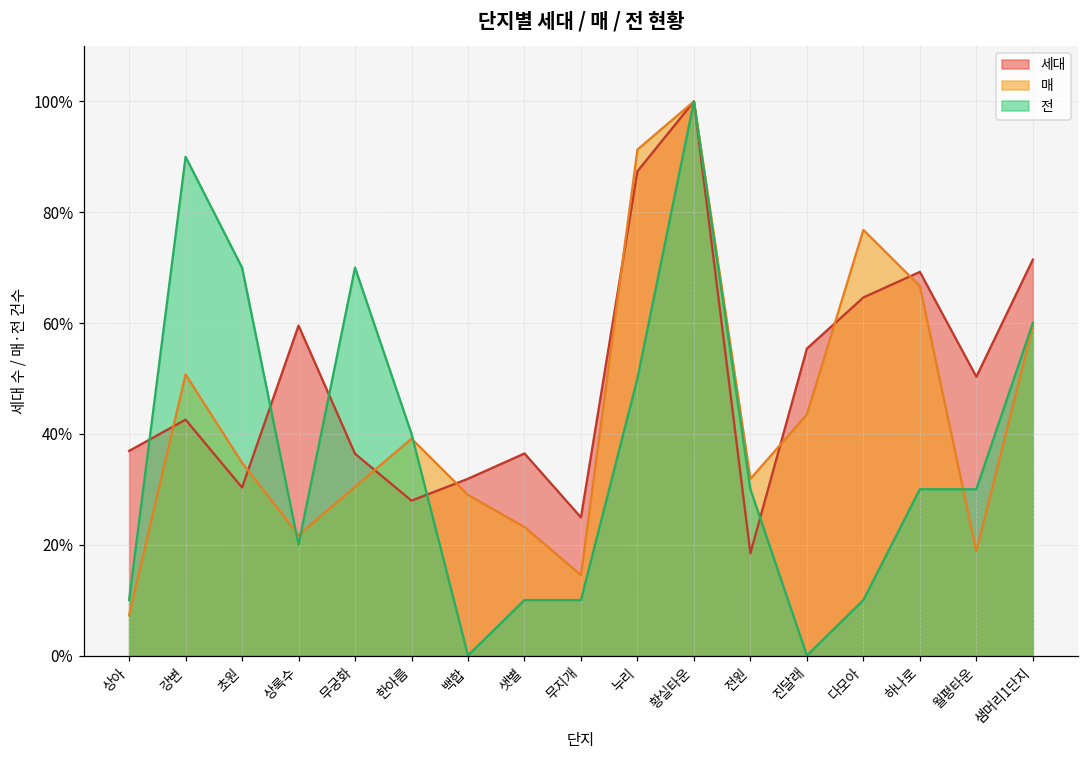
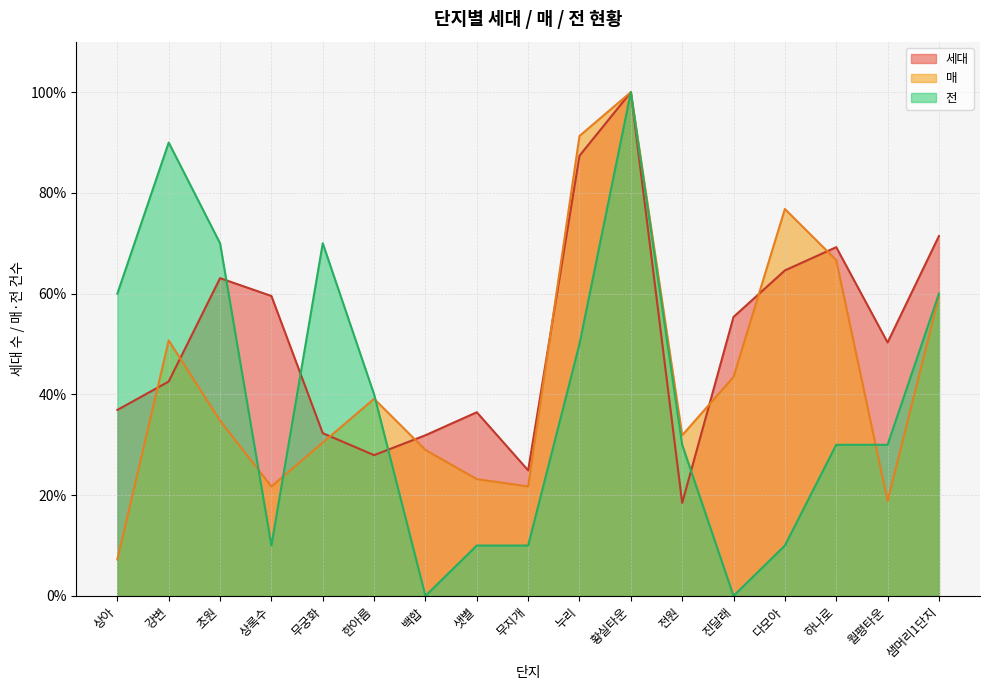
  {
    "세대": {
      "상아": "37%",
      "강변": "43%",
-     "초원": "30%",
+     "초원": "63%",
      "상록수": "60%",
-     "무궁화": "36%",
+     "무궁화": "32%",
      "한아름": "28%",
      "백합": "32%",
      "샛별": "36%",
      "무지개": "25%",
      "누리": "87%",
      "전원": "18%",
      "진달래": "55%",
      "다모아": "65%",
      "하나로": "69%",
      "월평타운": "50%",
      "샘머리1단지": "71%"
    },
    "매": {
      "상아": "7%",
      "강변": "51%",
      "초원": "35%",
      "상록수": "22%",
      "무궁화": "30%",
      "한아름": "39%",
      "백합": "29%",
      "샛별": "23%",
-     "무지개": "14%",
+     "무지개": "22%",
      "누리": "91%",
      "전원": "32%",
      "진달래": "43%",
      "다모아": "77%",
      "하나로": "67%",
      "월평타운": "19%",
      "샘머리1단지": "59%"
    },
    "전": {
-     "상아": "10%",
+     "상아": "60%",
      "강변": "90%",
      "초원": "70%",
-     "상록수": "20%",
+     "상록수": "10%",
      "무궁화": "70%",
      "한아름": "40%",
      "백합": "0%",
      "샛별": "10%",
      "무지개": "10%",
      "누리": "50%",
      "전원": "30%",
      "진달래": "0%",
      "다모아": "10%",
      "하나로": "30%",
      "월평타운": "30%",
      "샘머리1단지": "60%"
    }
  }
